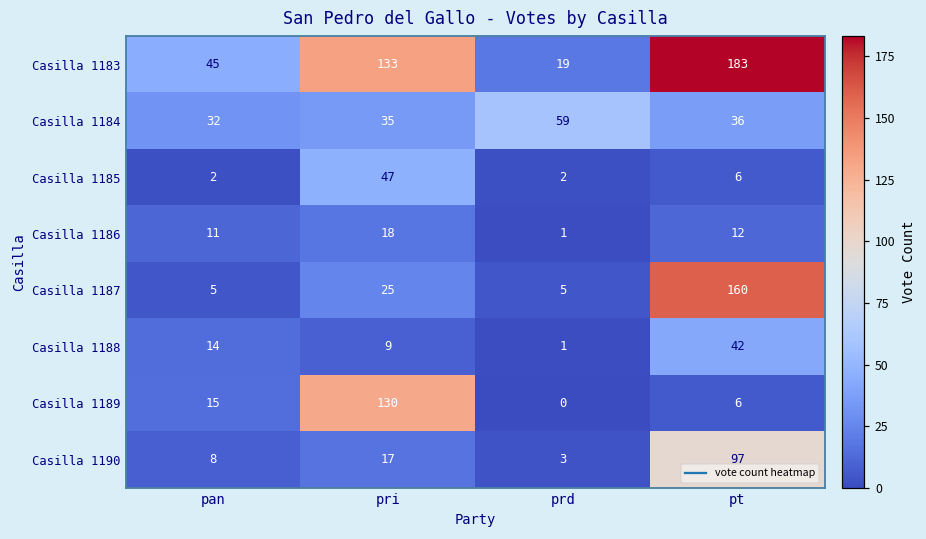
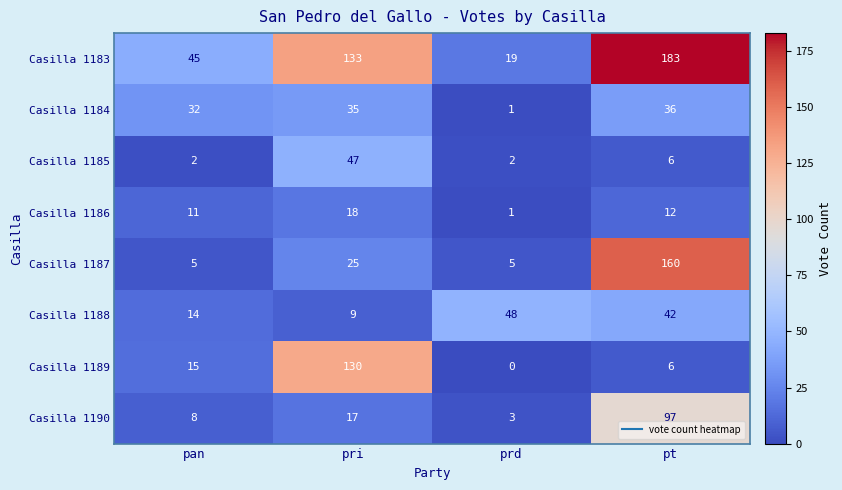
  {
    "Casilla 1183": {
      "pan": 45,
      "pri": 133,
      "prd": 19,
      "pt": 183
    },
    "Casilla 1184": {
      "pan": 32,
      "pri": 35,
-     "prd": 59,
+     "prd": 1,
      "pt": 36
    },
    "Casilla 1185": {
      "pan": 2,
      "pri": 47,
      "prd": 2,
      "pt": 6
    },
    "Casilla 1186": {
      "pan": 11,
      "pri": 18,
      "prd": 1,
      "pt": 12
    },
    "Casilla 1187": {
      "pan": 5,
      "pri": 25,
      "prd": 5,
      "pt": 160
    },
    "Casilla 1188": {
      "pan": 14,
      "pri": 9,
-     "prd": 1,
+     "prd": 48,
      "pt": 42
    },
    "Casilla 1189": {
      "pan": 15,
      "pri": 130,
      "prd": 0,
      "pt": 6
    },
    "Casilla 1190": {
      "pan": 8,
      "pri": 17,
      "prd": 3
    }
  }
